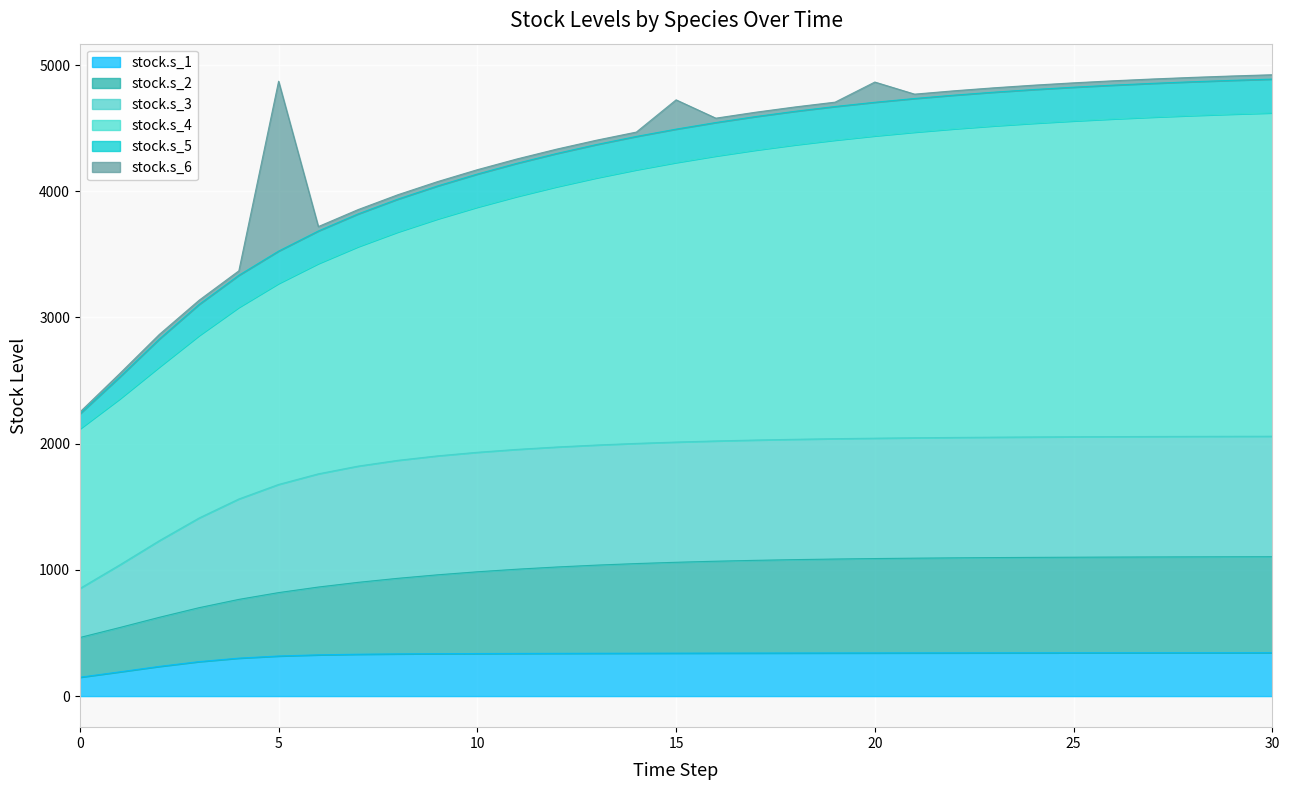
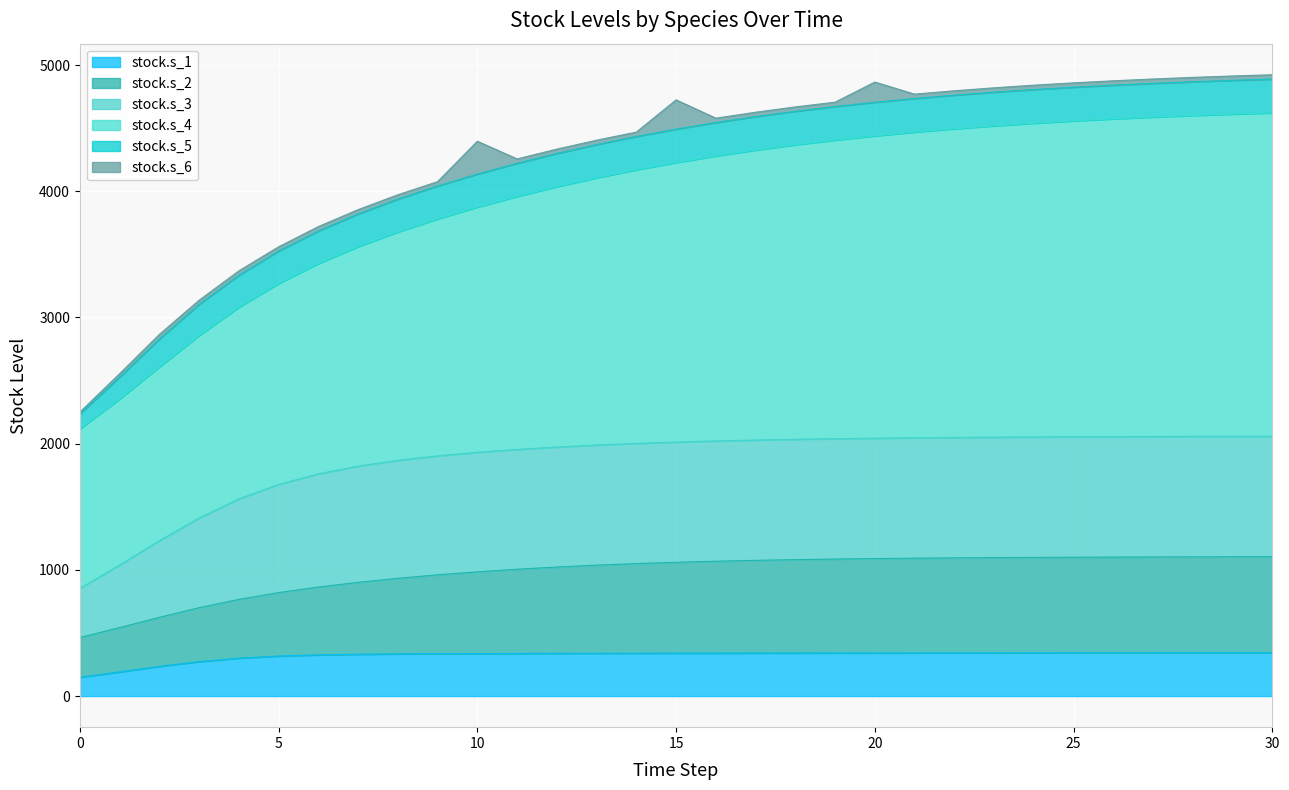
  {
    "stock.s_6": {
-     "5": 1350,
-     "10": 30,
+     "5": 30,
+     "10": 260,
      "15": 230,
      "20": 160,
      "25": 30,
      "30": 30
    }
  }
